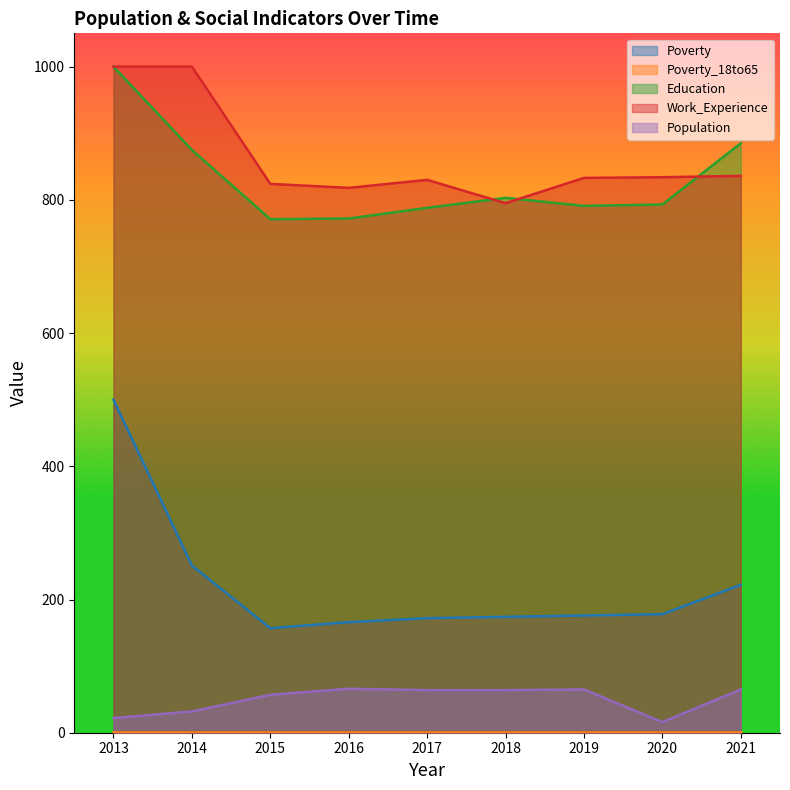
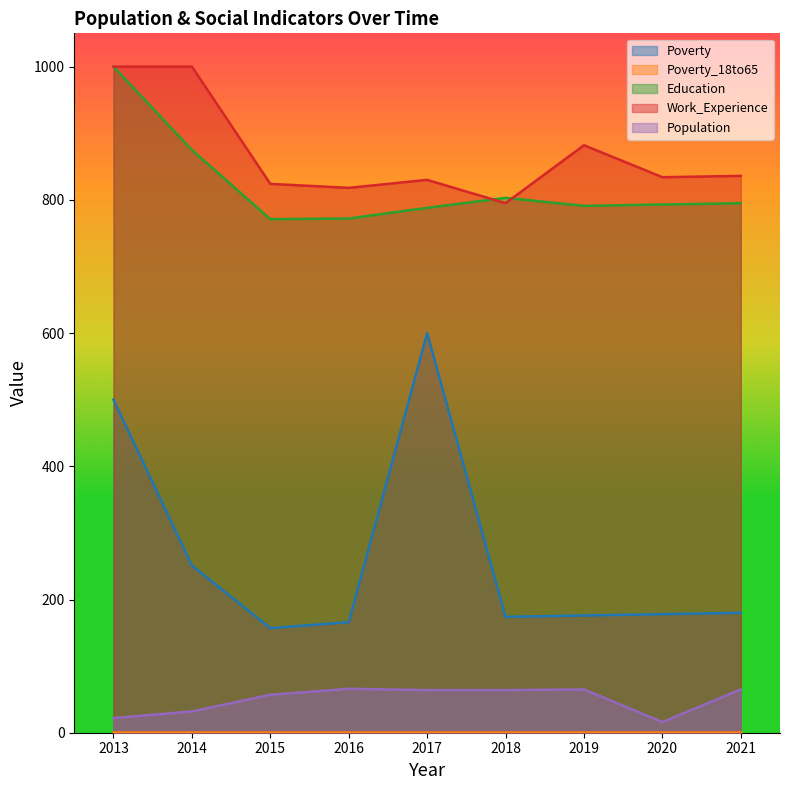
  {
    "Poverty": {
      "2013": 500,
      "2014": 250,
      "2015": 160,
      "2016": 170,
-     "2017": 170,
+     "2017": 600,
      "2018": 170,
      "2019": 180,
      "2020": 180,
-     "2021": 220
+     "2021": 180
    },
    "Poverty_18to65": {
      "2013": 0,
      "2014": 0,
      "2015": 0,
      "2016": 0,
      "2017": 0,
      "2018": 0,
      "2019": 0,
      "2020": 0,
      "2021": 0
    },
    "Education": {
      "2014": 880,
      "2015": 770,
      "2016": 770,
      "2017": 790,
      "2018": 800,
      "2019": 790,
      "2020": 790,
-     "2021": 890
+     "2021": 800
    },
    "Work_Experience": {
      "2014": 1000,
      "2015": 820,
      "2016": 820,
      "2017": 830,
      "2018": 800,
-     "2019": 830,
+     "2019": 880,
      "2020": 830,
      "2021": 840
    },
    "Population": {
      "2013": 20,
      "2014": 30,
      "2015": 60,
      "2016": 70,
      "2017": 60,
      "2018": 60,
      "2019": 70,
      "2020": 20,
      "2021": 70
    }
  }
